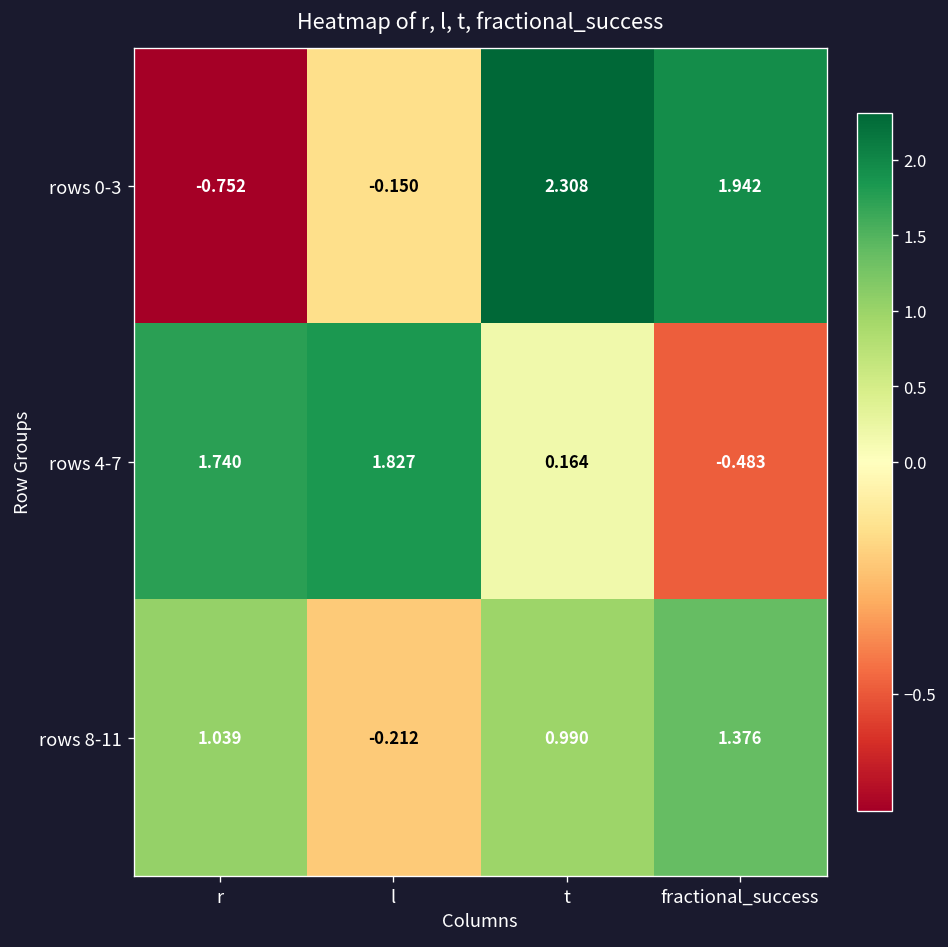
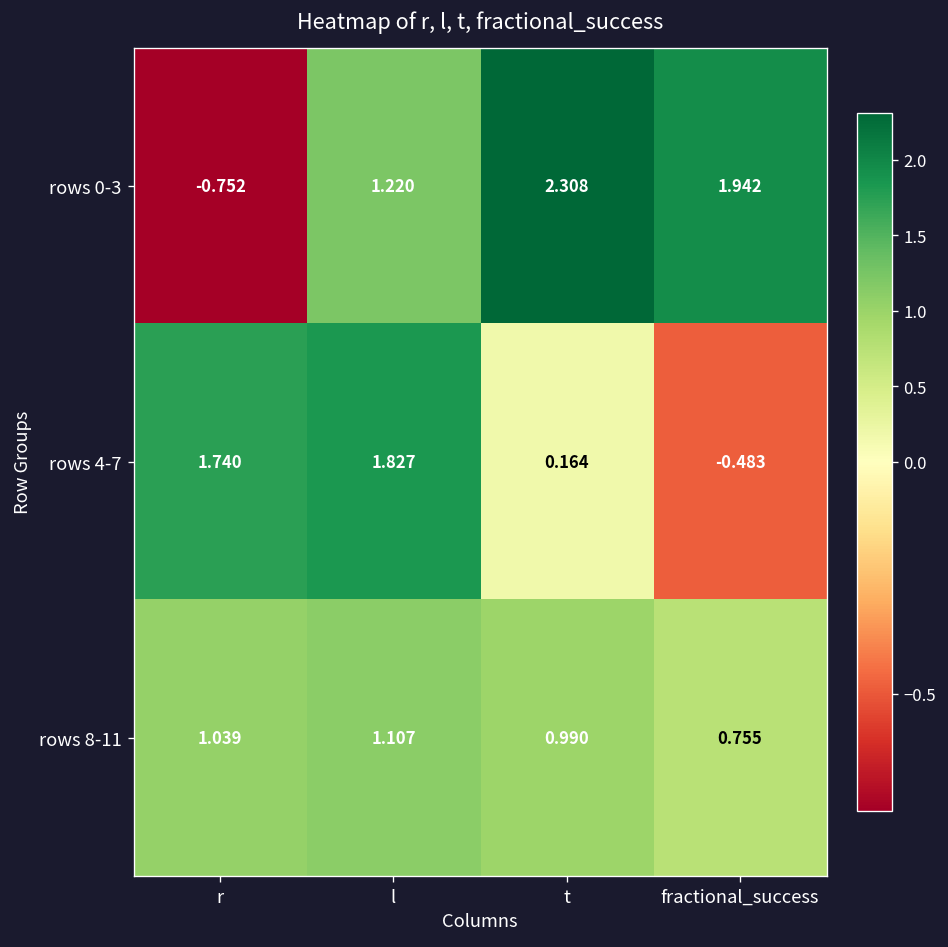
  {
    "rows 0-3": {
      "r": -0.752,
-     "l": -0.150,
+     "l": 1.220,
      "t": 2.308,
      "fractional_success": 1.942
    },
    "rows 4-7": {
      "r": 1.740,
      "l": 1.827,
      "t": 0.164,
      "fractional_success": -0.483
    },
    "rows 8-11": {
      "r": 1.039,
-     "l": -0.212,
+     "l": 1.107,
      "t": 0.990,
-     "fractional_success": 1.376
+     "fractional_success": 0.755
    }
  }
